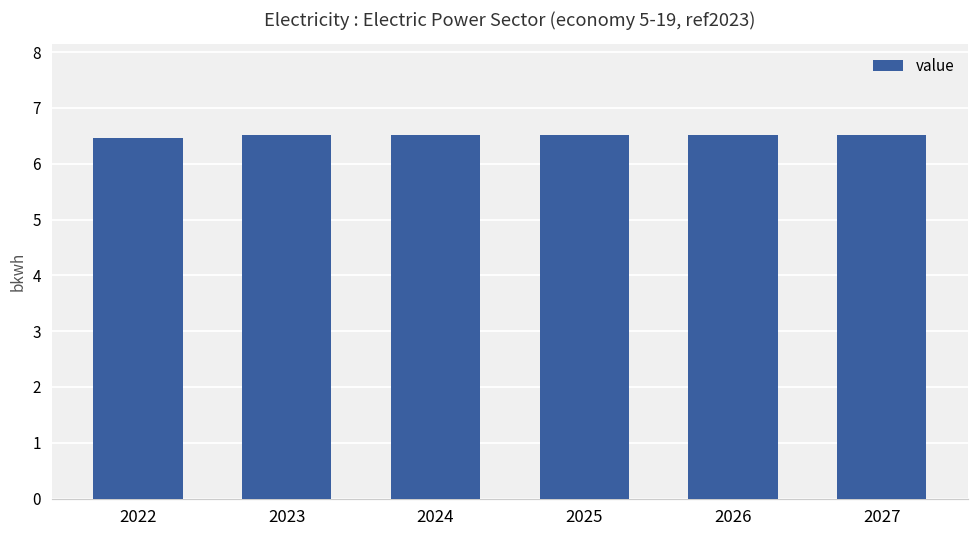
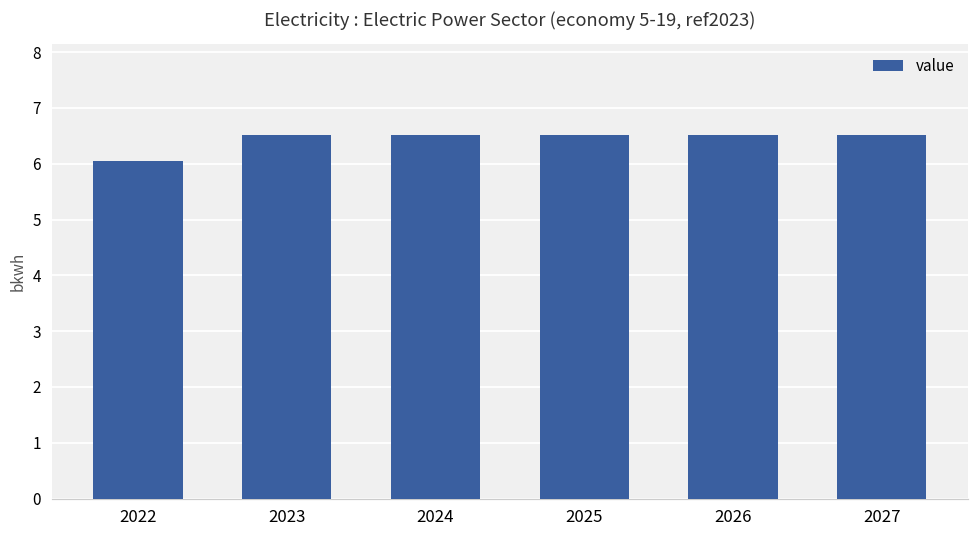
  {
-   "2022": 6.5,
+   "2022": 6.1,
    "2023": 6.5,
    "2024": 6.5,
    "2025": 6.5,
    "2026": 6.5,
    "2027": 6.5
  }
